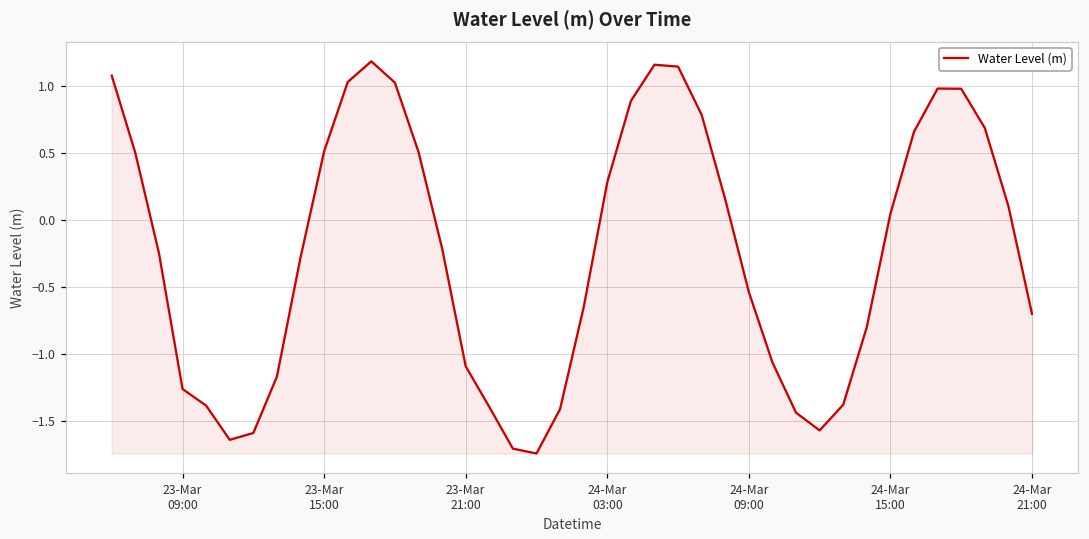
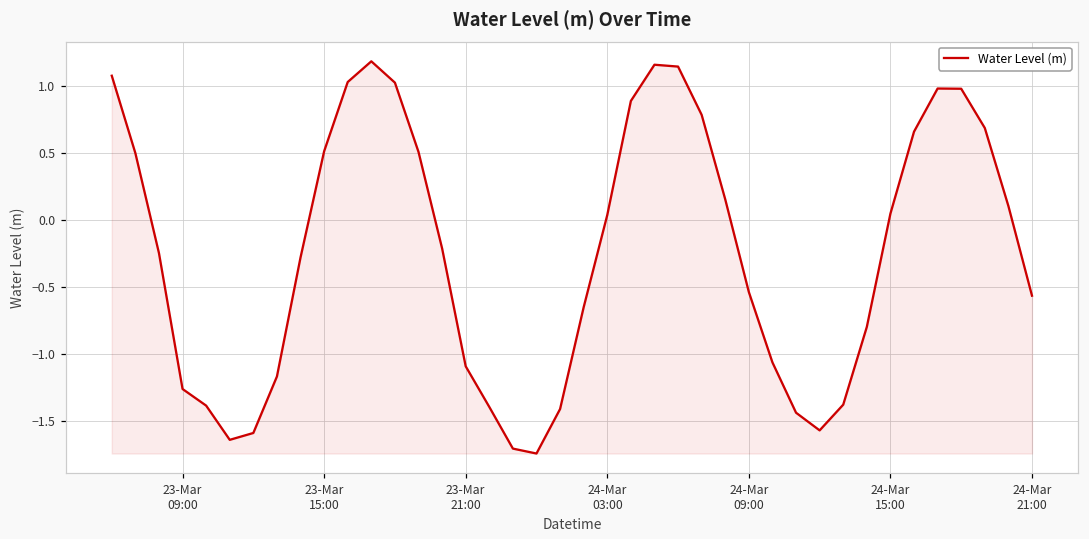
  {
    "23-Mar 09:00": -1.26,
    "23-Mar 15:00": 0.51,
    "23-Mar 21:00": -1.09,
-   "24-Mar 03:00": 0.28,
+   "24-Mar 03:00": 0.04,
    "24-Mar 09:00": -0.54,
    "24-Mar 15:00": 0.05,
-   "24-Mar 21:00": -0.70
+   "24-Mar 21:00": -0.57
  }
